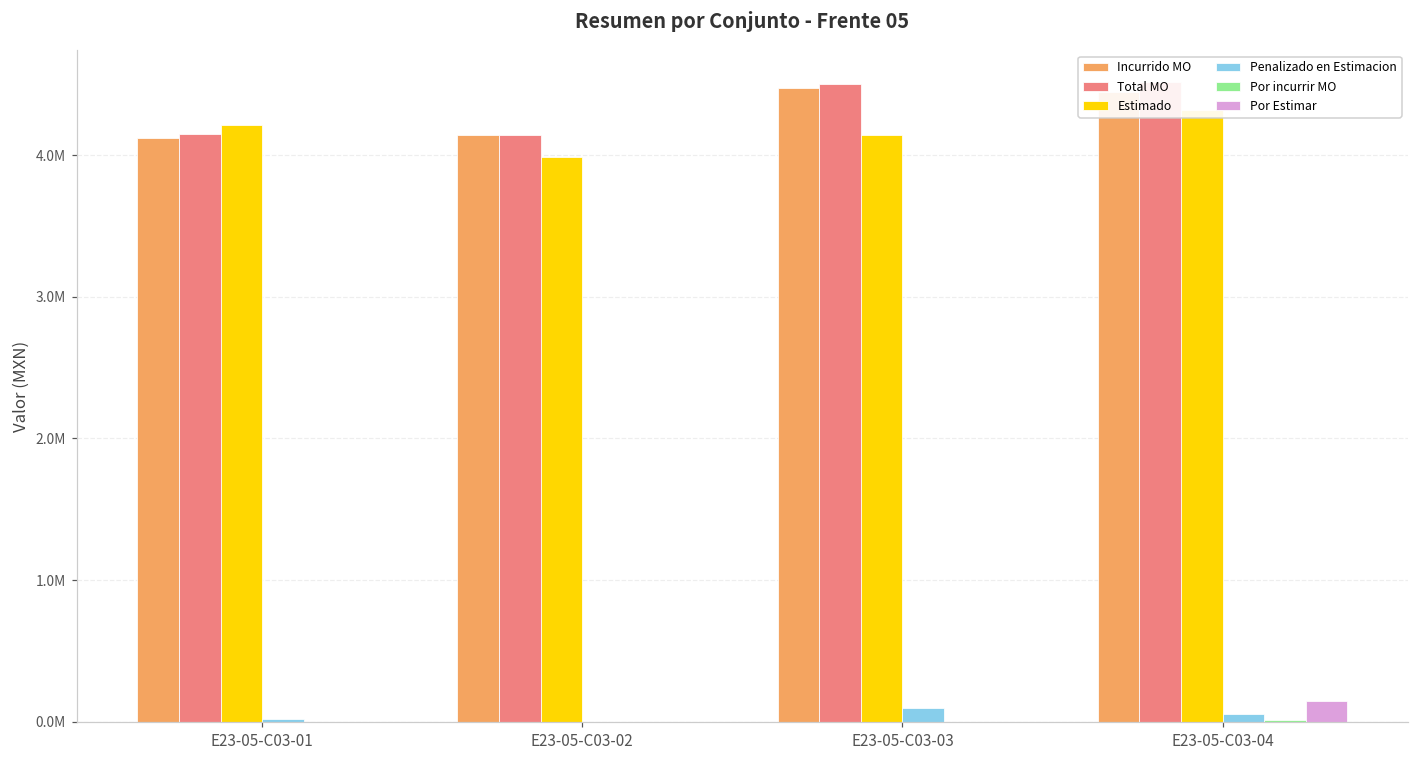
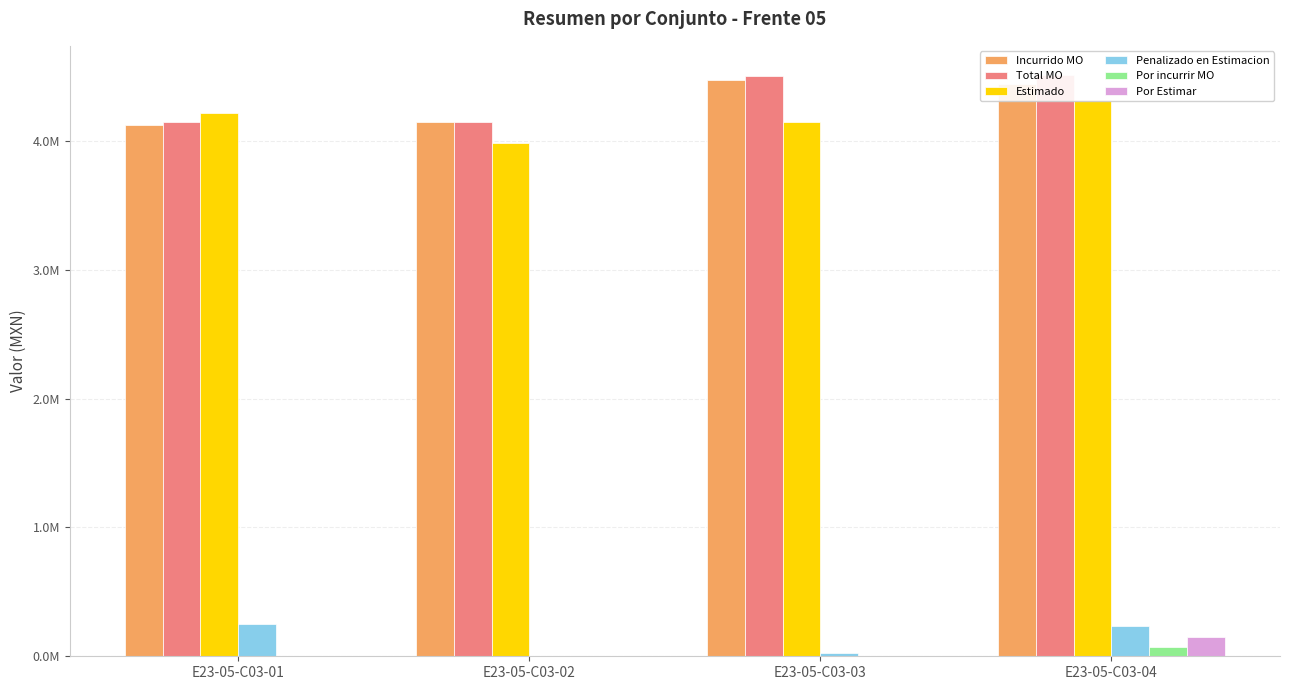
  {
    "Estimado": {
      "E23-05-C03-01": 4220000,
      "E23-05-C03-02": 3980000,
      "E23-05-C03-03": 4140000
    },
    "Penalizado en Estimacion": {
-     "E23-05-C03-01": 20000,
+     "E23-05-C03-01": 250000,
      "E23-05-C03-02": 0,
-     "E23-05-C03-03": 100000,
-     "E23-05-C03-04": 60000
+     "E23-05-C03-03": 30000,
+     "E23-05-C03-04": 240000
    },
    "Por incurrir MO": {
      "E23-05-C03-01": 0,
      "E23-05-C03-02": 0,
      "E23-05-C03-03": 0,
-     "E23-05-C03-04": 10000
+     "E23-05-C03-04": 70000
    },
    "Por Estimar": {
      "E23-05-C03-01": 0,
      "E23-05-C03-02": 0,
      "E23-05-C03-03": 0,
      "E23-05-C03-04": 150000
    }
  }
